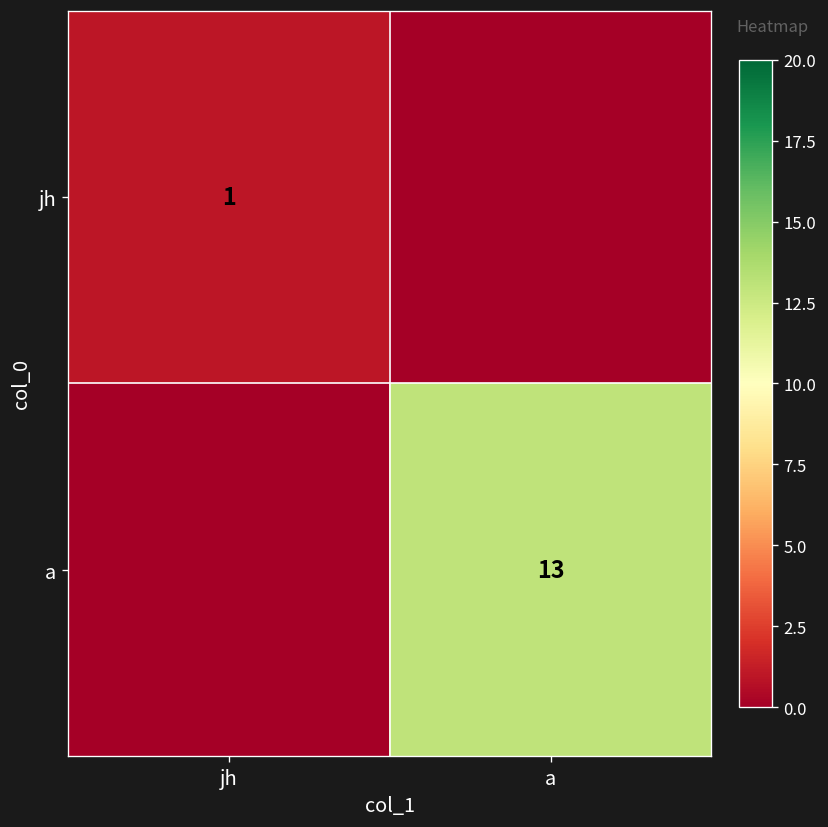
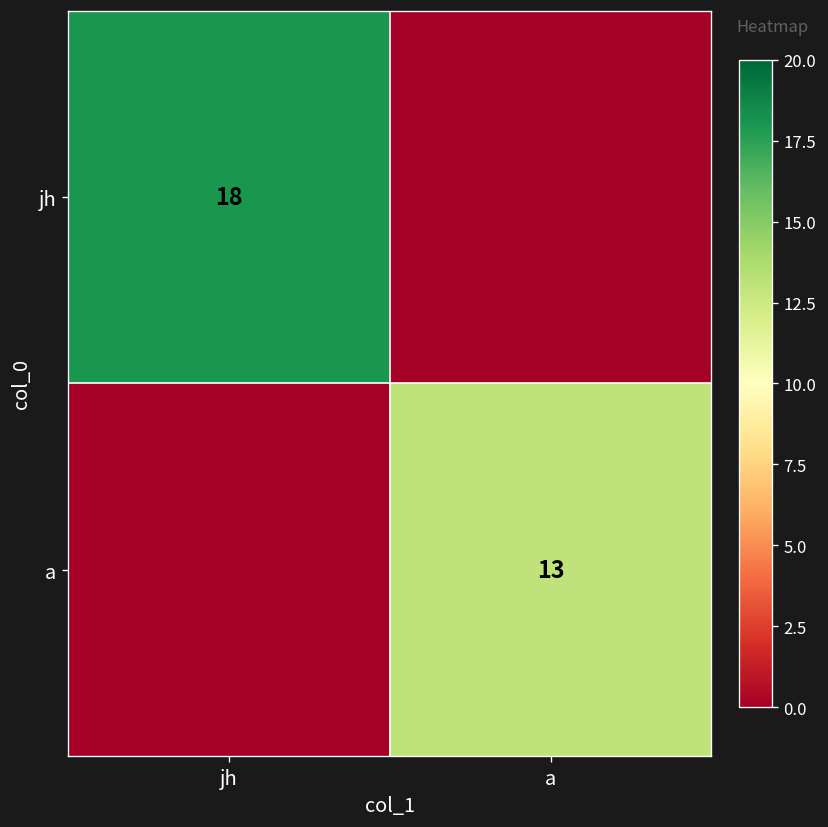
  {
    "jh": {
-     "jh": 1
+     "jh": 18
    },
    "a": {
      "a": 13
    }
  }
